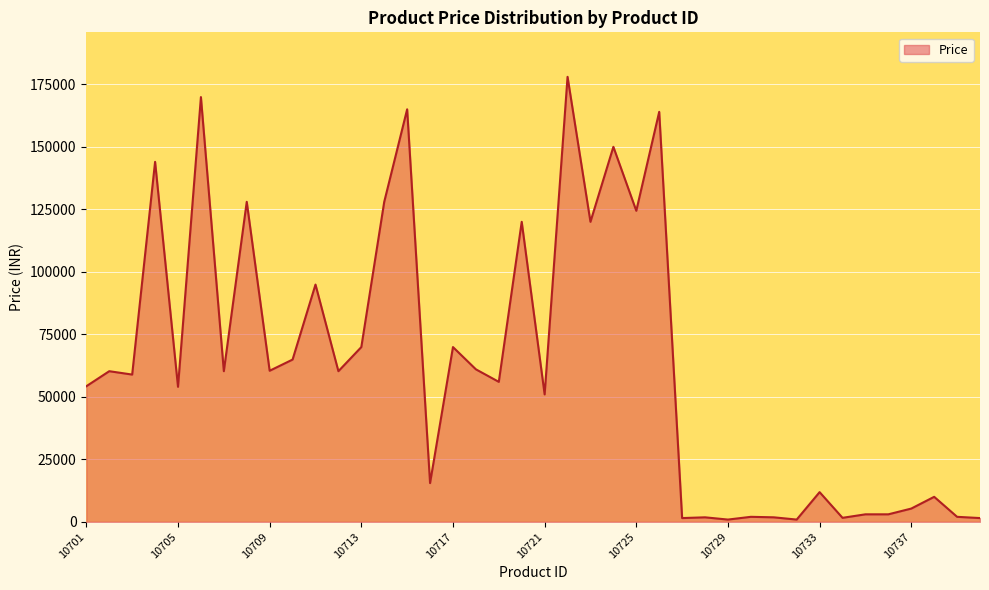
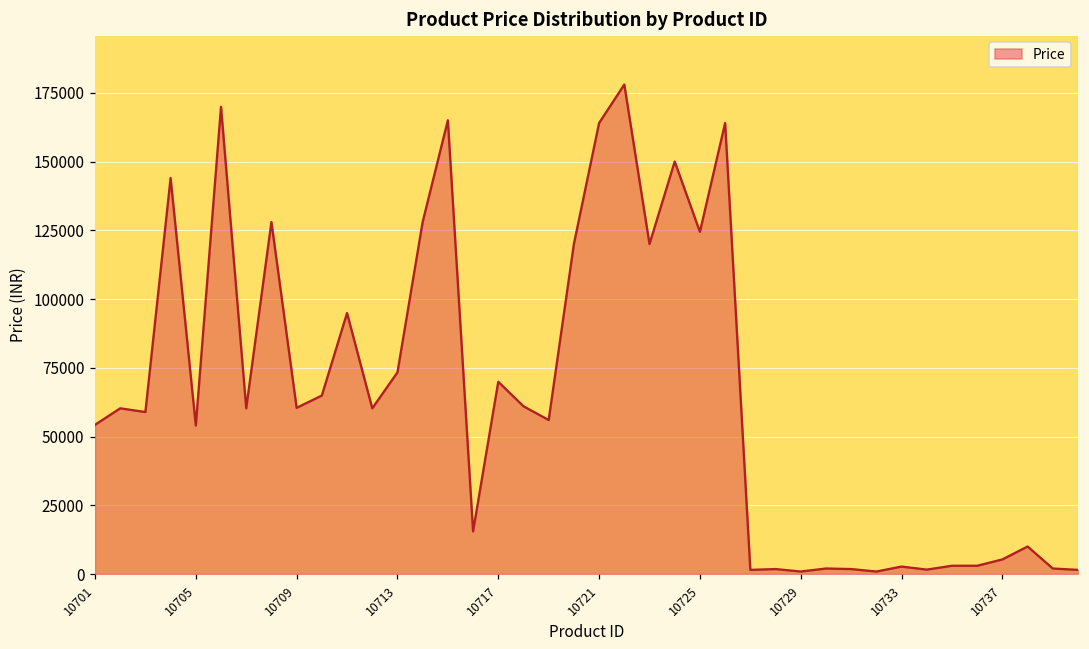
  {
    "10701": 54000,
    "10705": 54000,
    "10709": 60000,
-   "10713": 70000,
+   "10713": 73000,
    "10717": 70000,
-   "10721": 51000,
+   "10721": 164000,
    "10725": 124000,
    "10729": 1000,
-   "10733": 12000,
+   "10733": 3000,
    "10737": 5000
  }
